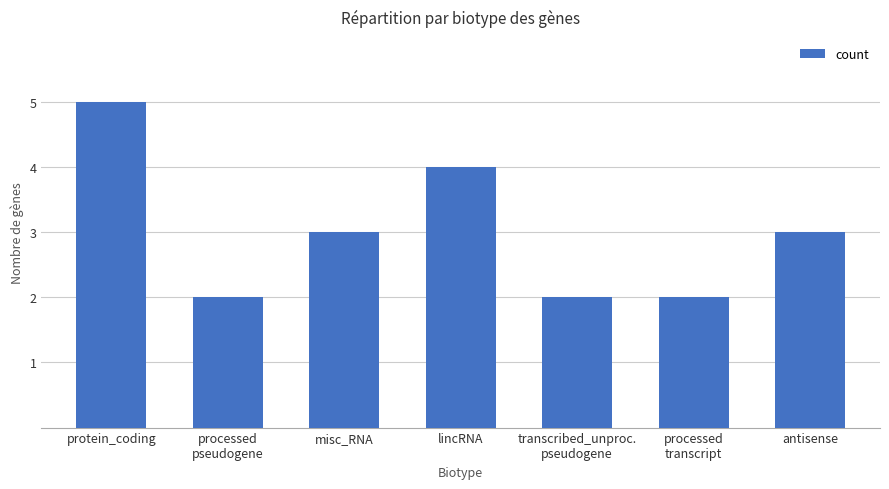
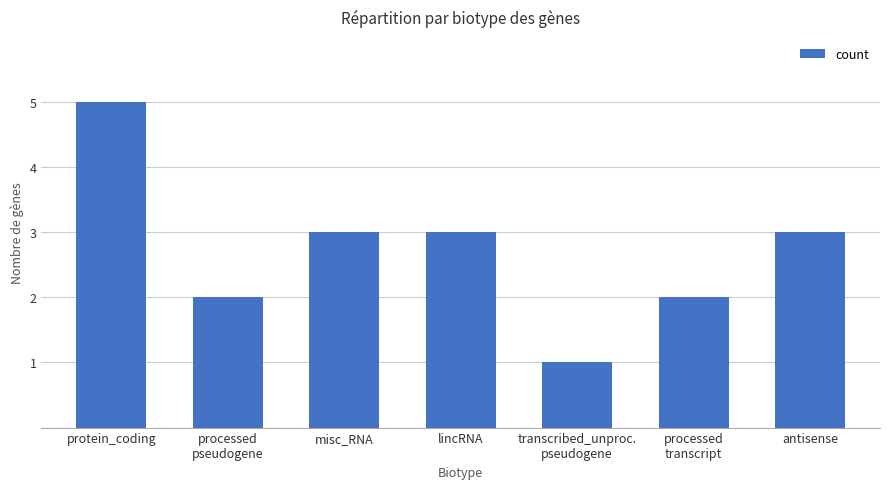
  {
    "protein_coding": 5,
    "processed pseudogene": 2,
    "misc_RNA": 3,
-   "lincRNA": 4,
-   "transcribed_unproc. pseudogene": 2,
+   "lincRNA": 3,
+   "transcribed_unproc. pseudogene": 1,
    "processed transcript": 2,
    "antisense": 3
  }
